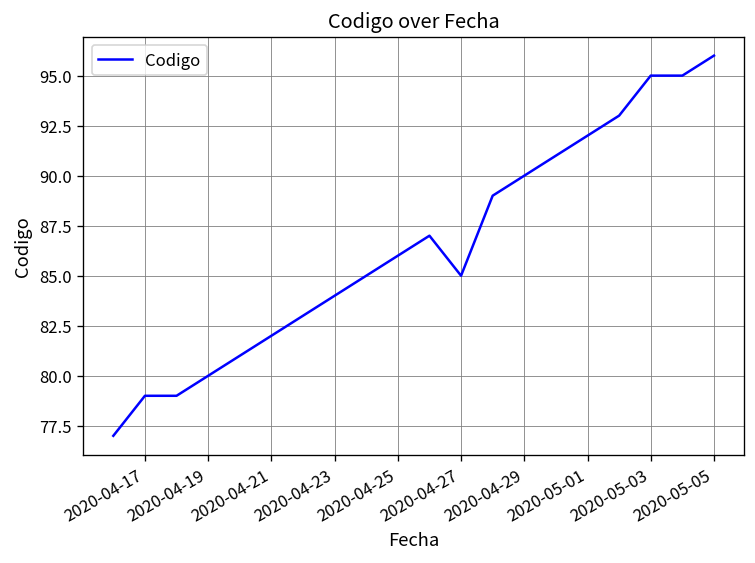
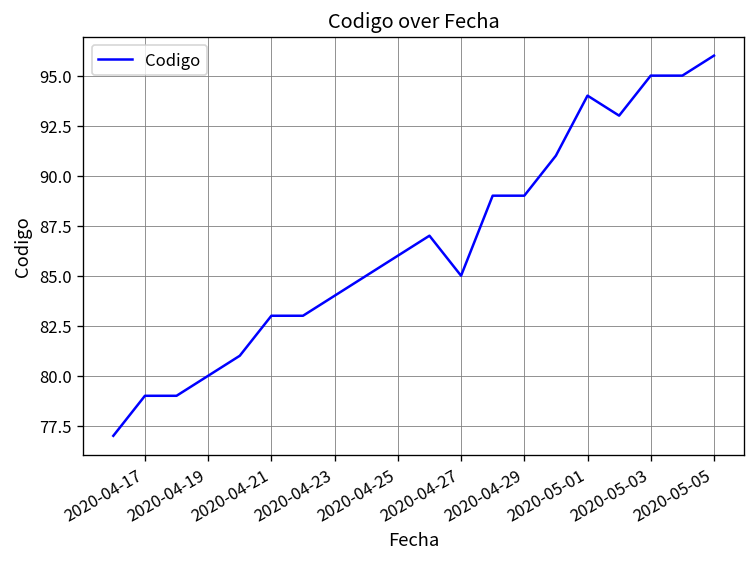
  {
    "2020-04-17": 79,
    "2020-04-19": 80,
-   "2020-04-21": 82,
+   "2020-04-21": 83,
    "2020-04-23": 84,
    "2020-04-25": 86,
    "2020-04-27": 85,
-   "2020-04-29": 90,
-   "2020-05-01": 92,
+   "2020-04-29": 89,
+   "2020-05-01": 94,
    "2020-05-03": 95,
    "2020-05-05": 96
  }
